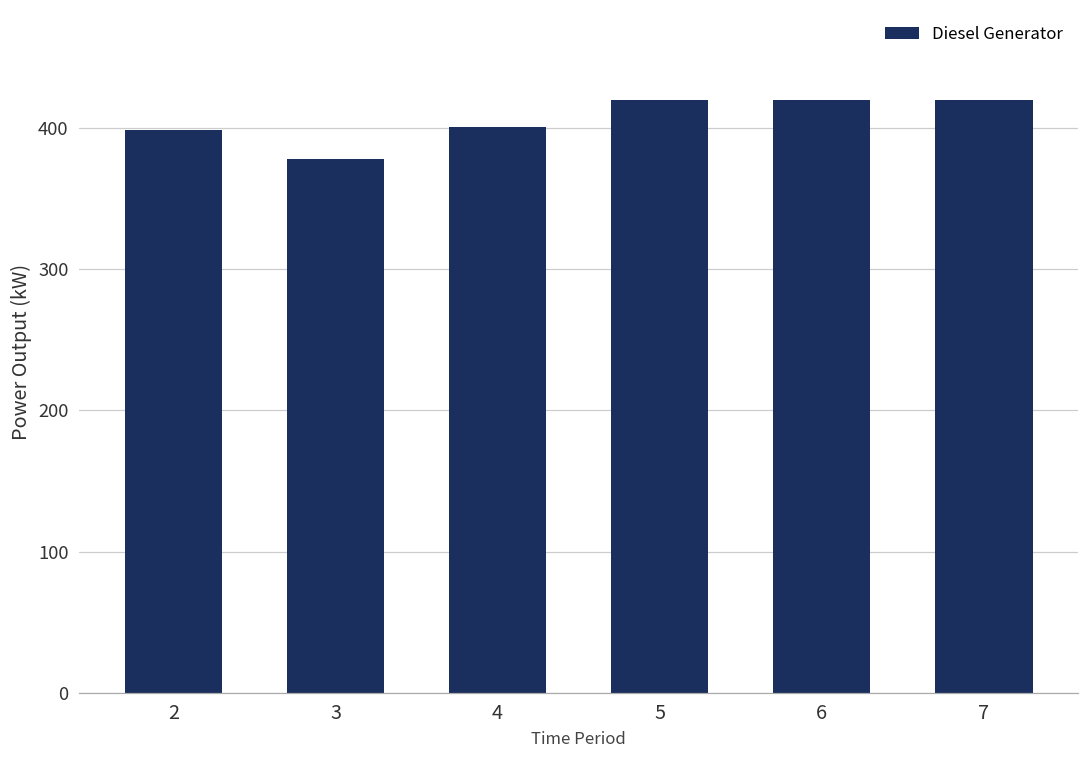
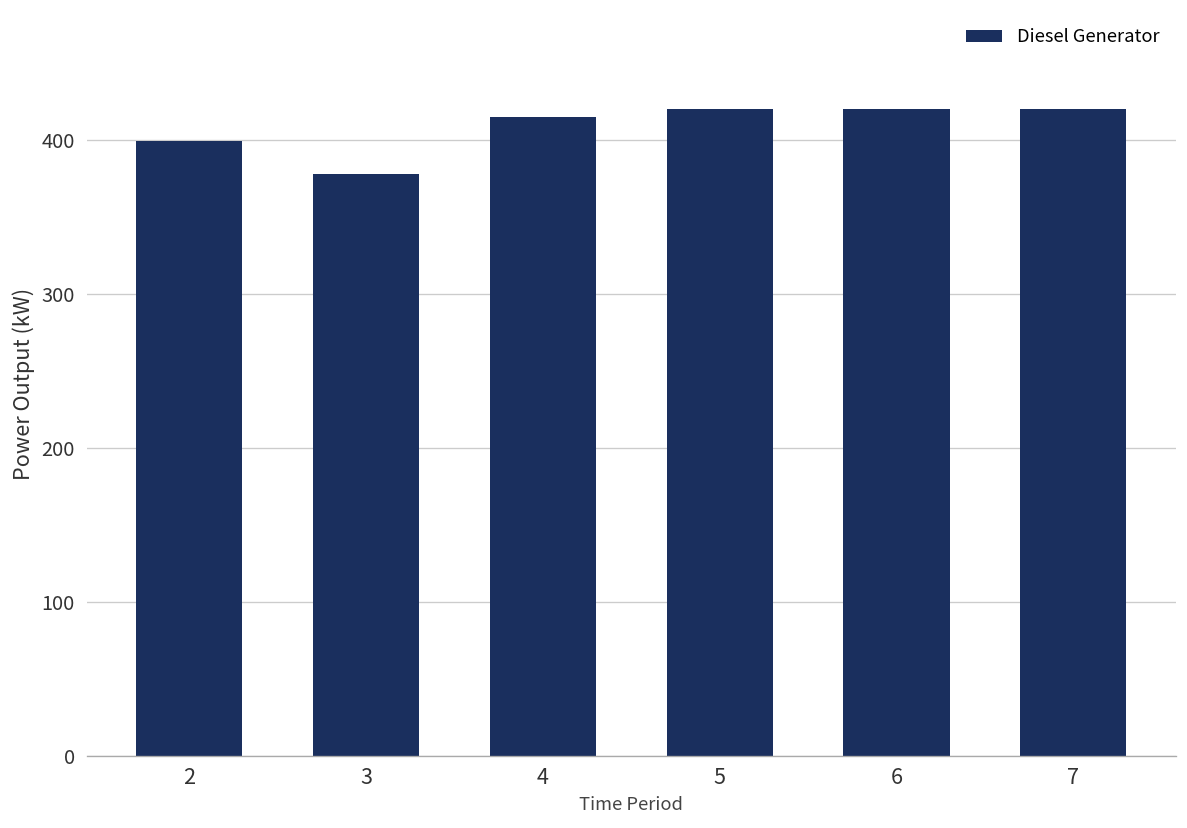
  {
    "2": 399,
    "3": 378,
-   "4": 401,
+   "4": 415,
    "5": 420,
    "6": 420,
    "7": 420
  }
